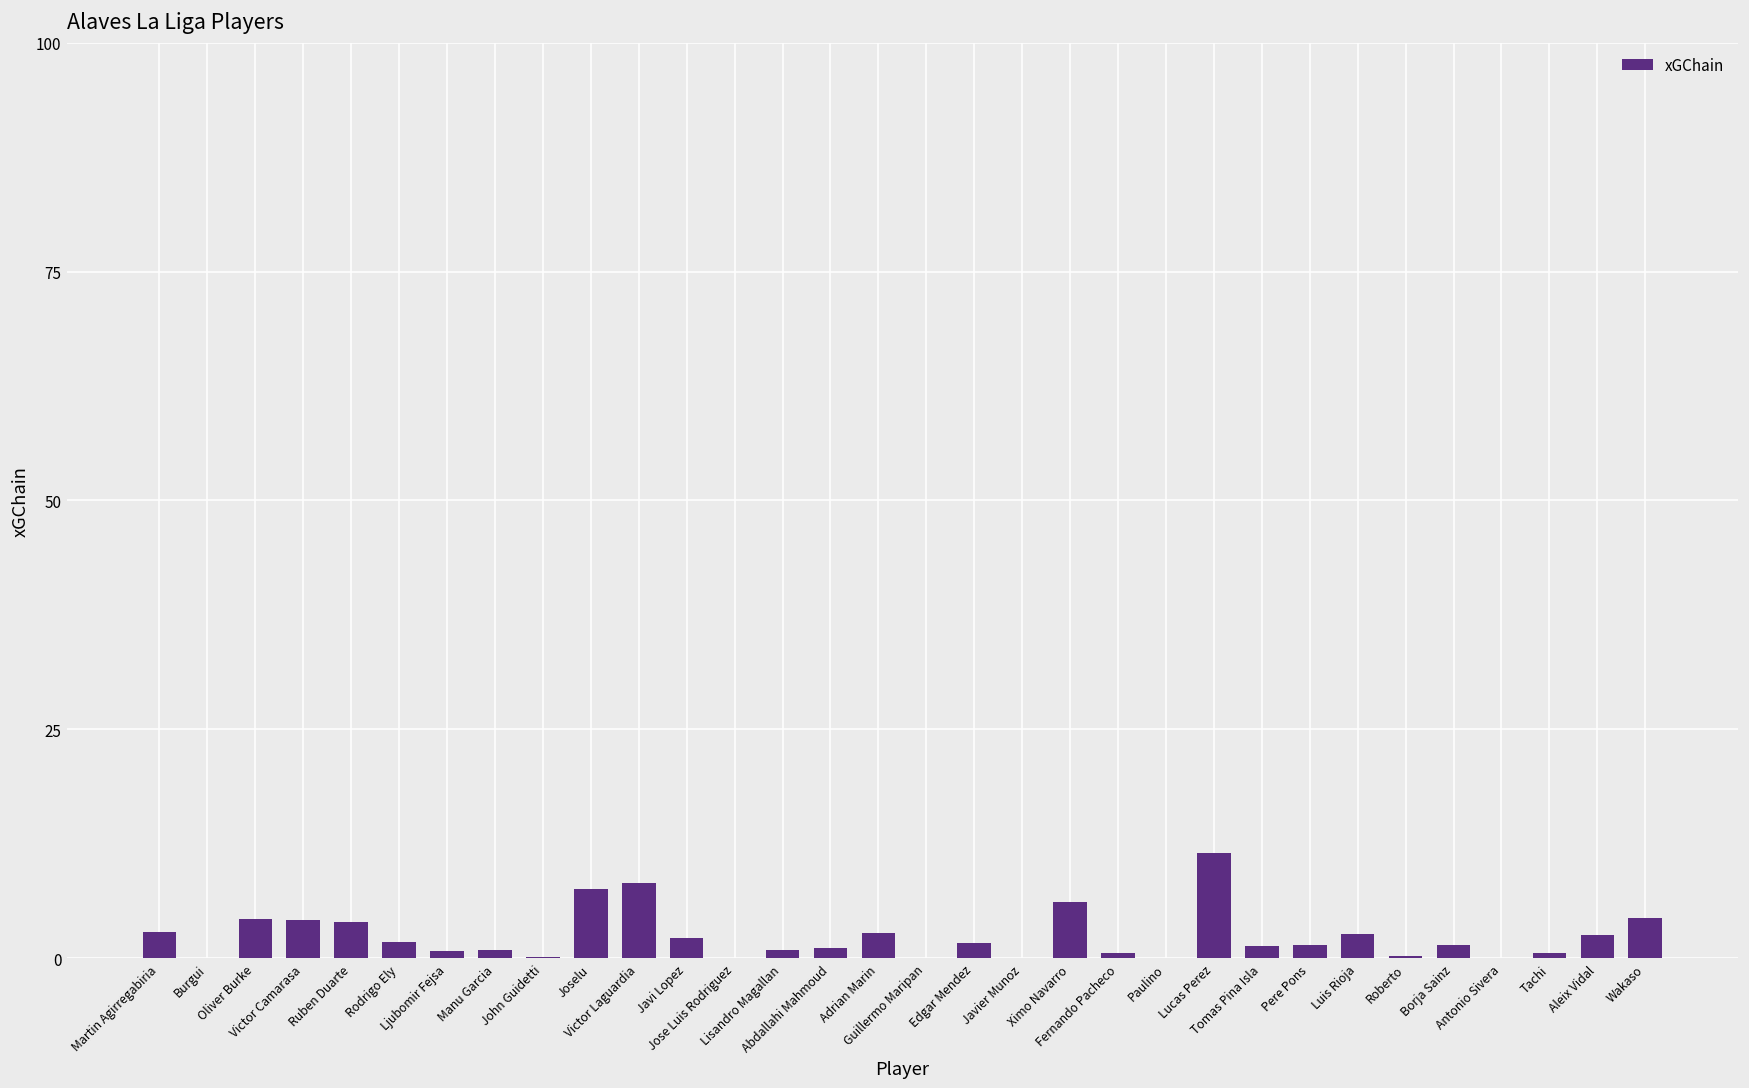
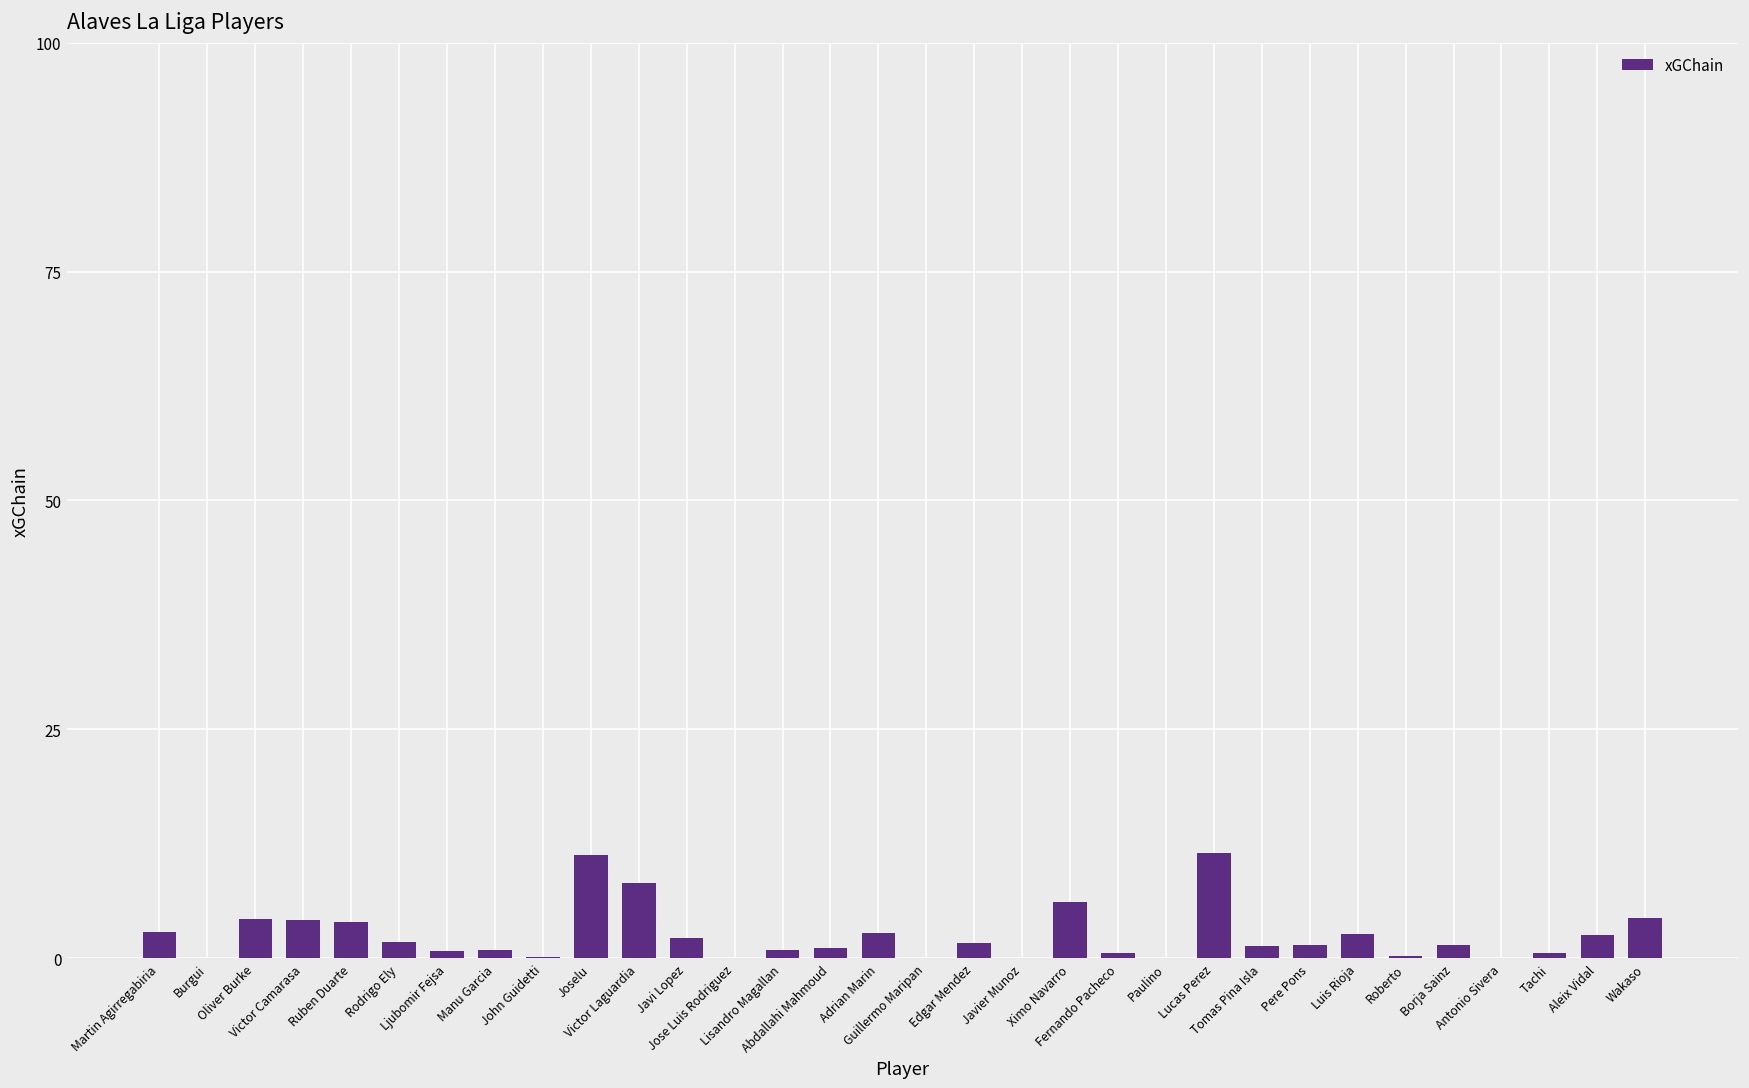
  {
    "Martin Agirregabiria": 3,
    "Burgui": 0,
    "Oliver Burke": 4,
    "Victor Camarasa": 4,
    "Ruben Duarte": 4,
    "Rodrigo Ely": 2,
    "Ljubomir Fejsa": 1,
    "Manu Garcia": 1,
-   "Joselu": 8,
+   "Joselu": 11,
    "Victor Laguardia": 8,
    "Javi Lopez": 2,
    "Lisandro Magallan": 1,
    "Abdallahi Mahmoud": 1,
    "Adrian Marin": 3,
    "Guillermo Maripan": 0,
    "Edgar Mendez": 2,
    "Javier Munoz": 0,
    "Ximo Navarro": 6,
    "Fernando Pacheco": 1,
    "Paulino": 0,
    "Lucas Perez": 11,
    "Tomas Pina Isla": 1,
    "Pere Pons": 1,
    "Luis Rioja": 3,
    "Borja Sainz": 1,
    "Antonio Sivera": 0,
    "Tachi": 1,
    "Aleix Vidal": 2,
    "Wakaso": 4
  }
